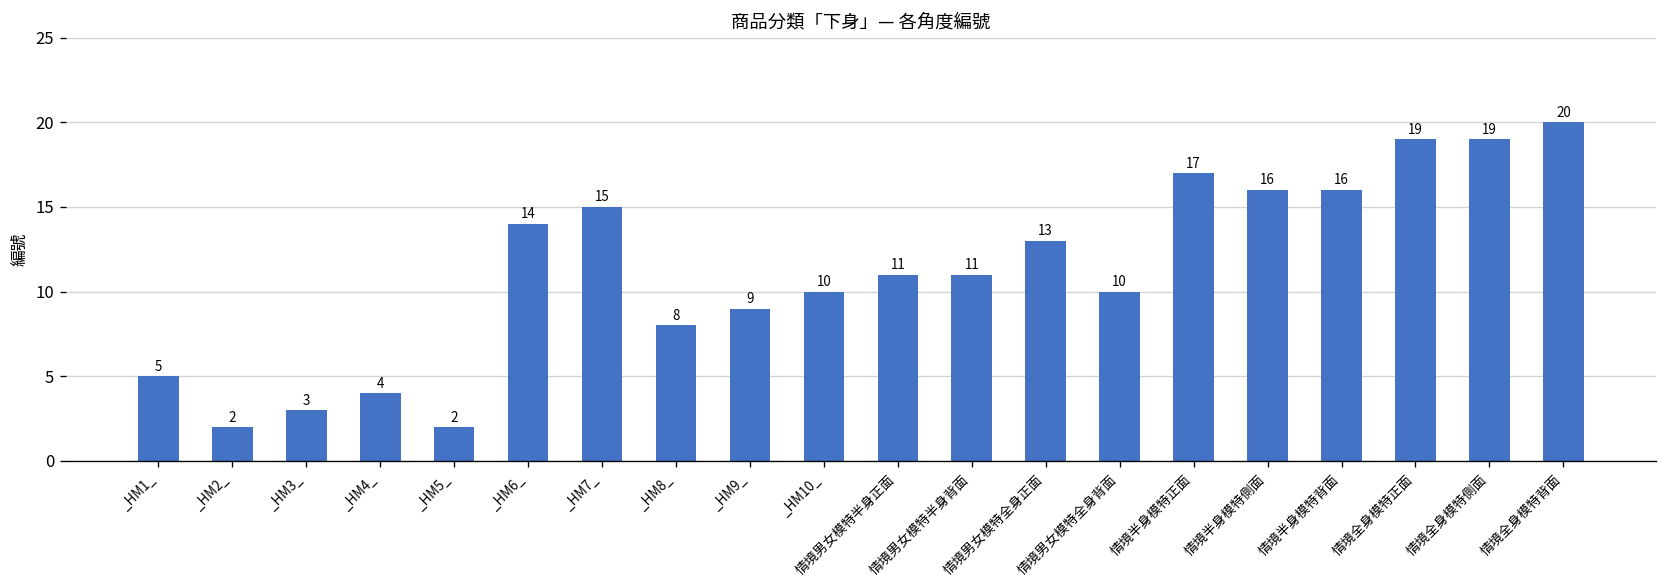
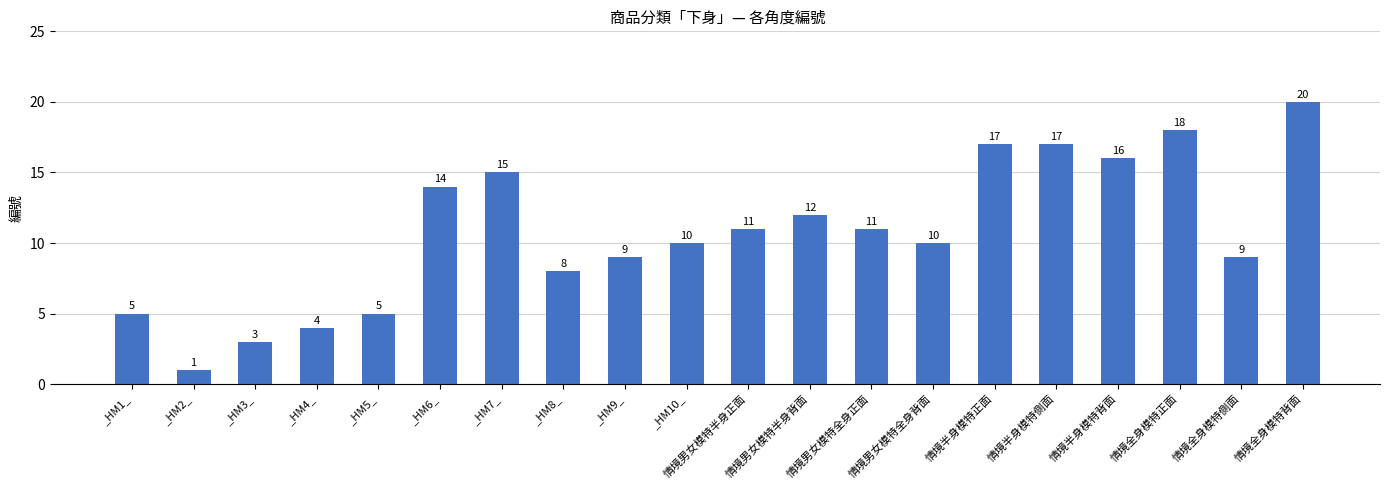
  {
    "_HM1_": 5,
-   "_HM2_": 2,
+   "_HM2_": 1,
    "_HM3_": 3,
    "_HM4_": 4,
-   "_HM5_": 2,
+   "_HM5_": 5,
    "_HM6_": 14,
    "_HM7_": 15,
    "_HM8_": 8,
    "_HM9_": 9,
    "_HM10_": 10,
    "情境男女模特半身正面": 11,
-   "情境男女模特半身背面": 11,
-   "情境男女模特全身正面": 13,
+   "情境男女模特半身背面": 12,
+   "情境男女模特全身正面": 11,
    "情境男女模特全身背面": 10,
    "情境半身模特正面": 17,
-   "情境半身模特側面": 16,
+   "情境半身模特側面": 17,
    "情境半身模特背面": 16,
-   "情境全身模特正面": 19,
-   "情境全身模特側面": 19,
+   "情境全身模特正面": 18,
+   "情境全身模特側面": 9,
    "情境全身模特背面": 20
  }
